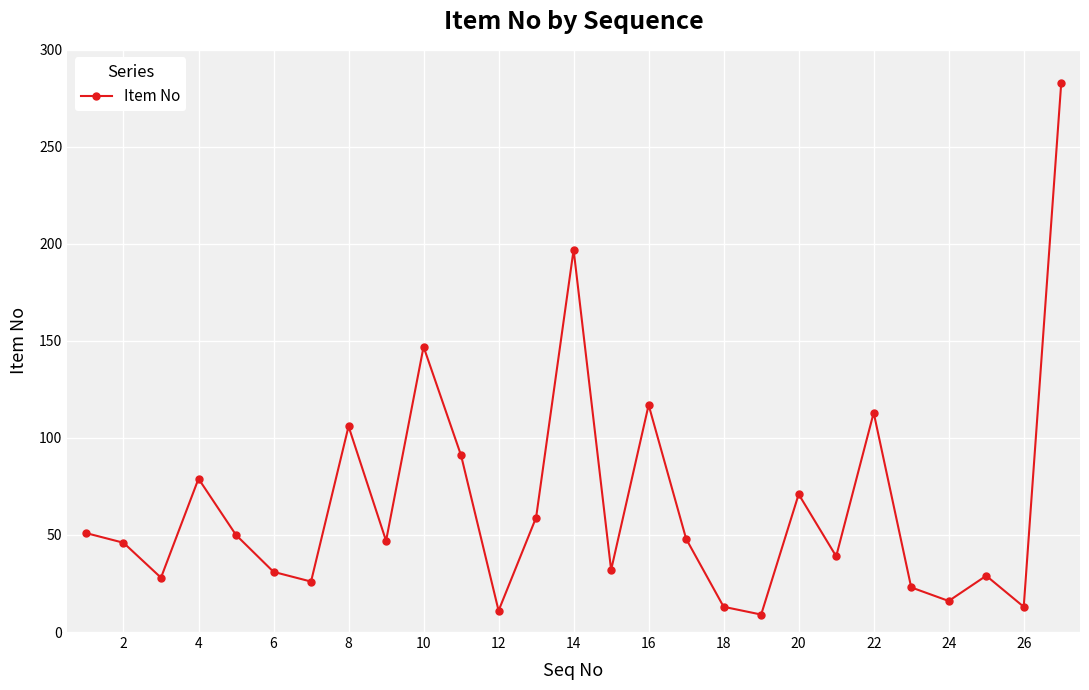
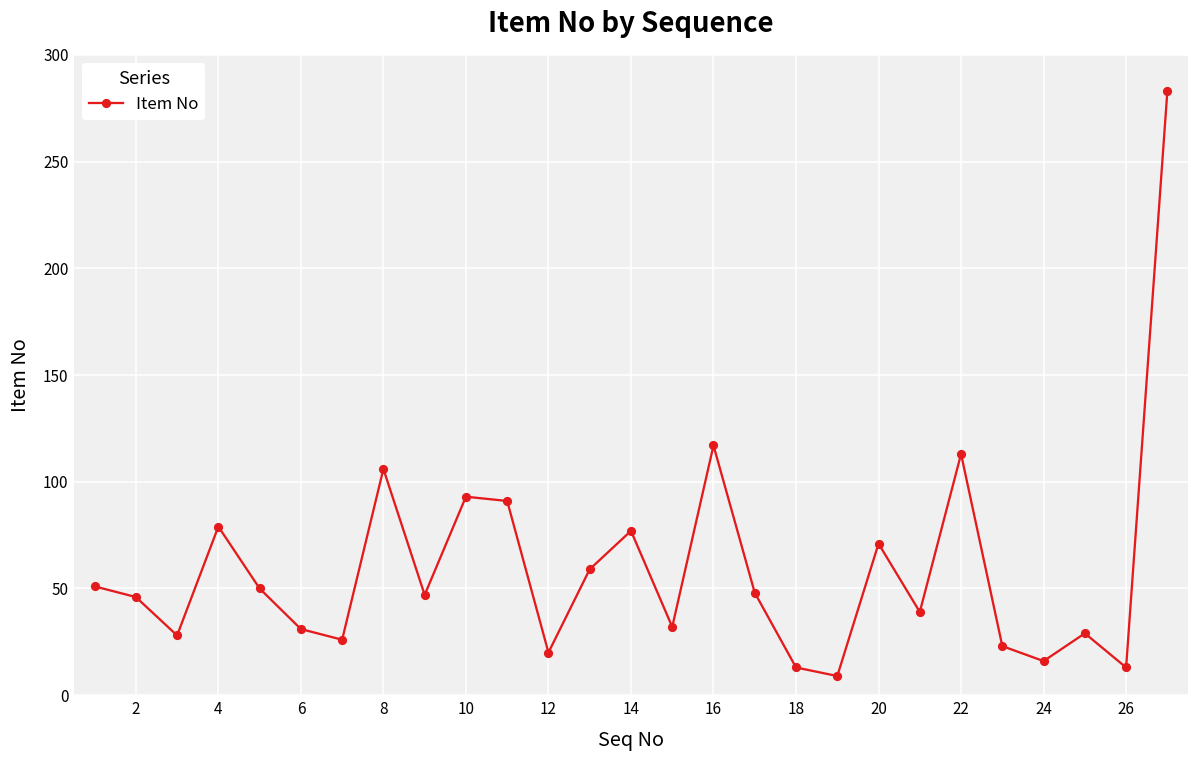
  {
    "2": 46,
    "4": 79,
    "6": 31,
    "8": 106,
-   "10": 147,
-   "12": 11,
-   "14": 197,
+   "10": 93,
+   "12": 20,
+   "14": 77,
    "16": 117,
    "18": 13,
    "20": 71,
    "22": 113,
    "24": 16,
    "26": 13
  }
